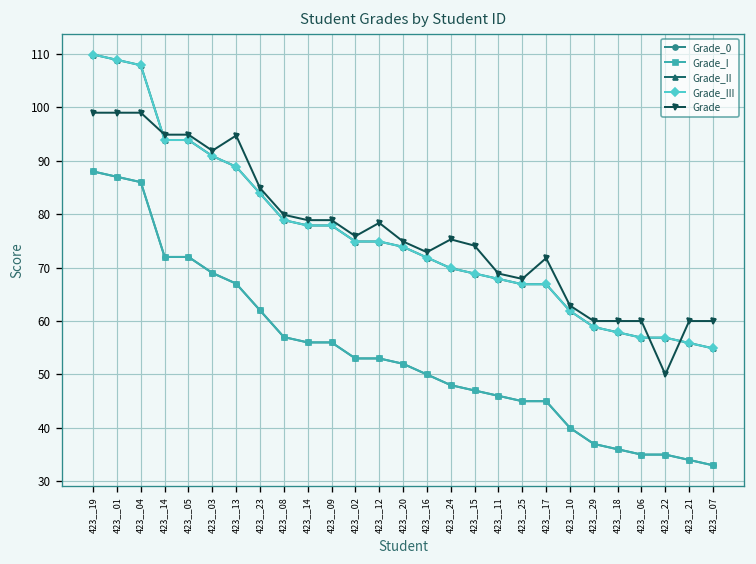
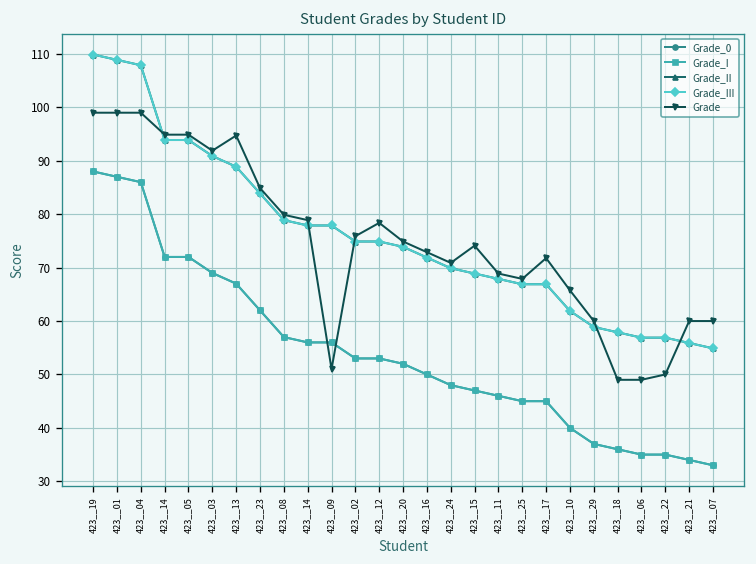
  {
    "Grade": {
      "423__19": 99,
      "423__01": 99,
      "423__04": 99,
      "423__05": 95,
      "423__03": 92,
      "423__13": 95,
      "423__23": 85,
      "423__08": 80,
-     "423__09": 79,
+     "423__09": 51,
      "423__02": 76,
      "423__12": 78,
      "423__20": 75,
      "423__16": 73,
-     "423__24": 75,
+     "423__24": 71,
      "423__15": 74,
      "423__11": 69,
      "423__25": 68,
      "423__17": 72,
-     "423__10": 63,
+     "423__10": 66,
      "423__29": 60,
-     "423__18": 60,
-     "423__06": 60,
+     "423__18": 49,
+     "423__06": 49,
      "423__22": 50,
      "423__21": 60,
      "423__07": 60
    }
  }
